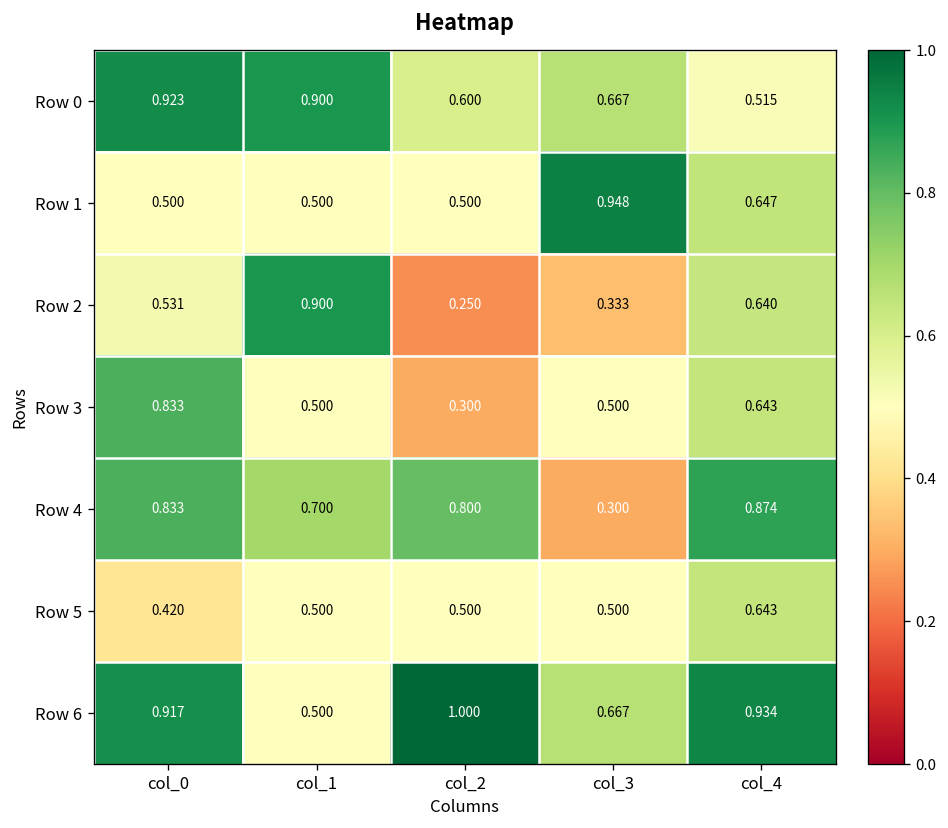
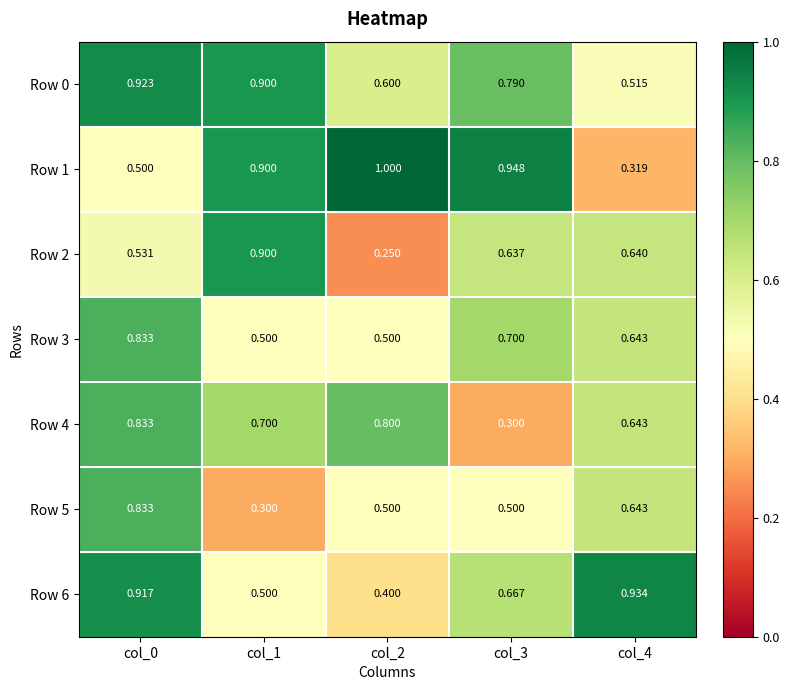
  {
    "Row 0": {
      "col_0": 0.923,
      "col_1": 0.900,
      "col_2": 0.600,
-     "col_3": 0.667,
+     "col_3": 0.790,
      "col_4": 0.515
    },
    "Row 1": {
      "col_0": 0.500,
-     "col_1": 0.500,
-     "col_2": 0.500,
+     "col_1": 0.900,
+     "col_2": 1.000,
      "col_3": 0.948,
-     "col_4": 0.647
+     "col_4": 0.319
    },
    "Row 2": {
      "col_0": 0.531,
      "col_1": 0.900,
      "col_2": 0.250,
-     "col_3": 0.333,
+     "col_3": 0.637,
      "col_4": 0.640
    },
    "Row 3": {
      "col_0": 0.833,
      "col_1": 0.500,
-     "col_2": 0.300,
-     "col_3": 0.500,
+     "col_2": 0.500,
+     "col_3": 0.700,
      "col_4": 0.643
    },
    "Row 4": {
      "col_0": 0.833,
      "col_1": 0.700,
      "col_2": 0.800,
      "col_3": 0.300,
-     "col_4": 0.874
+     "col_4": 0.643
    },
    "Row 5": {
-     "col_0": 0.420,
-     "col_1": 0.500,
+     "col_0": 0.833,
+     "col_1": 0.300,
      "col_2": 0.500,
      "col_3": 0.500,
      "col_4": 0.643
    },
    "Row 6": {
      "col_0": 0.917,
      "col_1": 0.500,
-     "col_2": 1.000,
+     "col_2": 0.400,
      "col_3": 0.667,
      "col_4": 0.934
    }
  }
